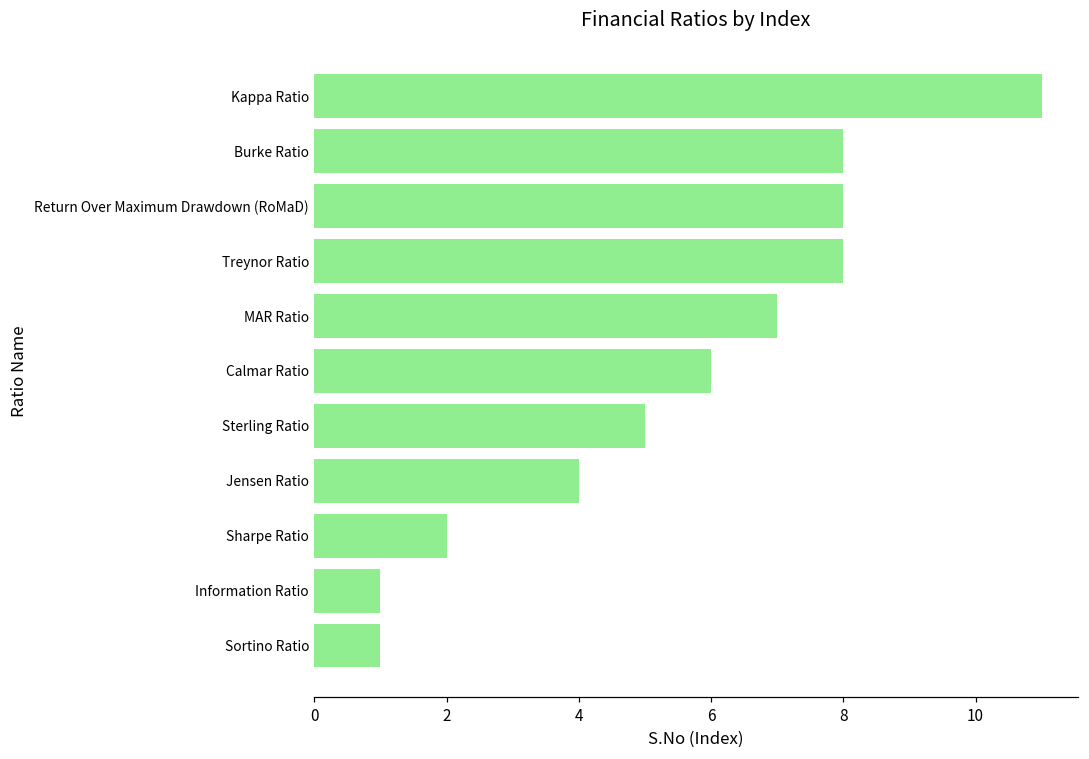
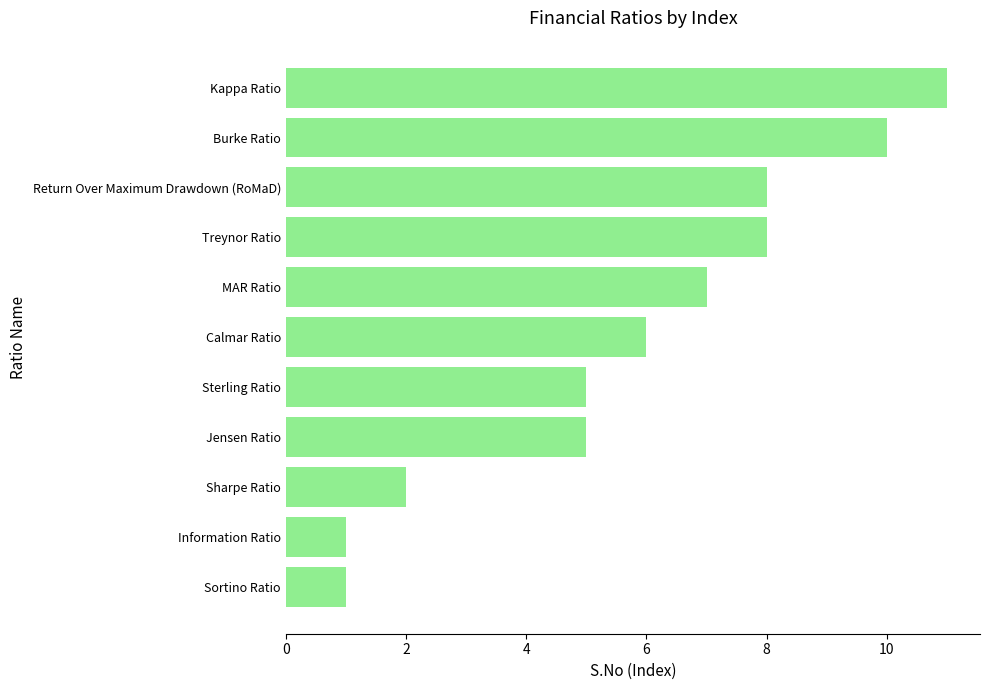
  {
    "Kappa Ratio": 11,
-   "Burke Ratio": 8,
+   "Burke Ratio": 10,
    "Return Over Maximum Drawdown (RoMaD)": 8,
    "Treynor Ratio": 8,
    "MAR Ratio": 7,
    "Calmar Ratio": 6,
    "Sterling Ratio": 5,
-   "Jensen Ratio": 4,
+   "Jensen Ratio": 5,
    "Sharpe Ratio": 2,
    "Information Ratio": 1,
    "Sortino Ratio": 1
  }
